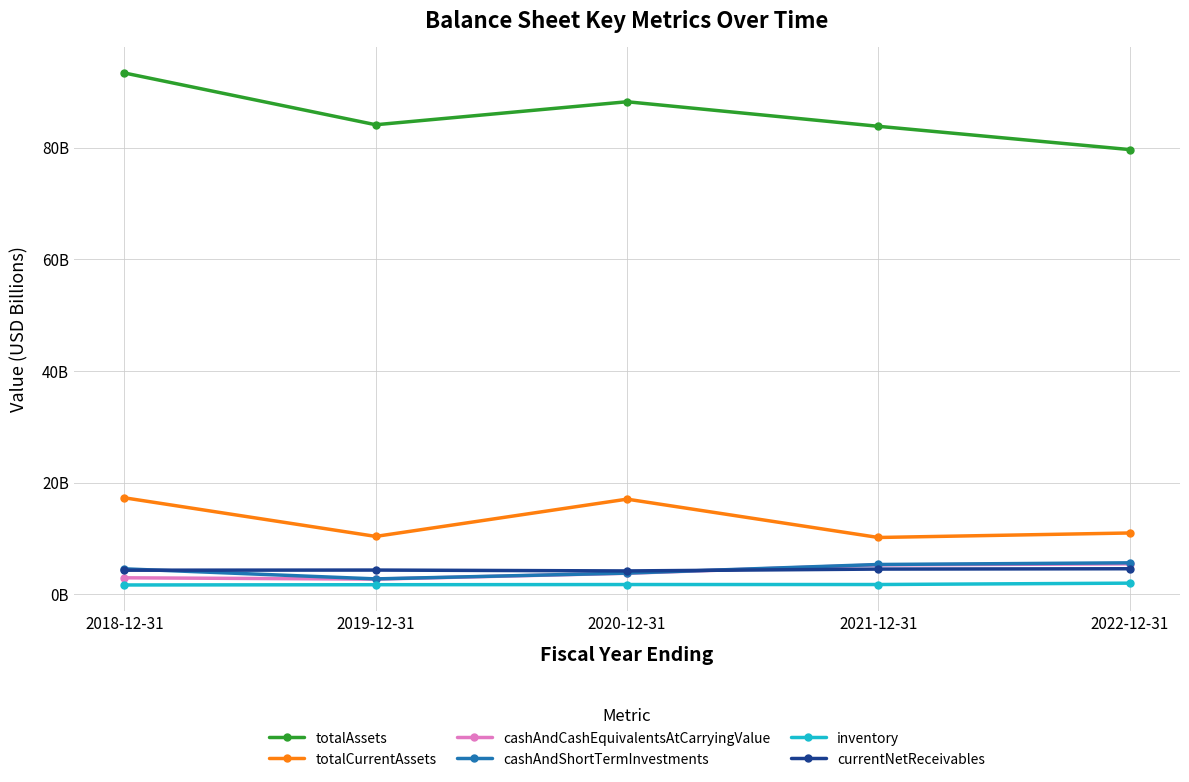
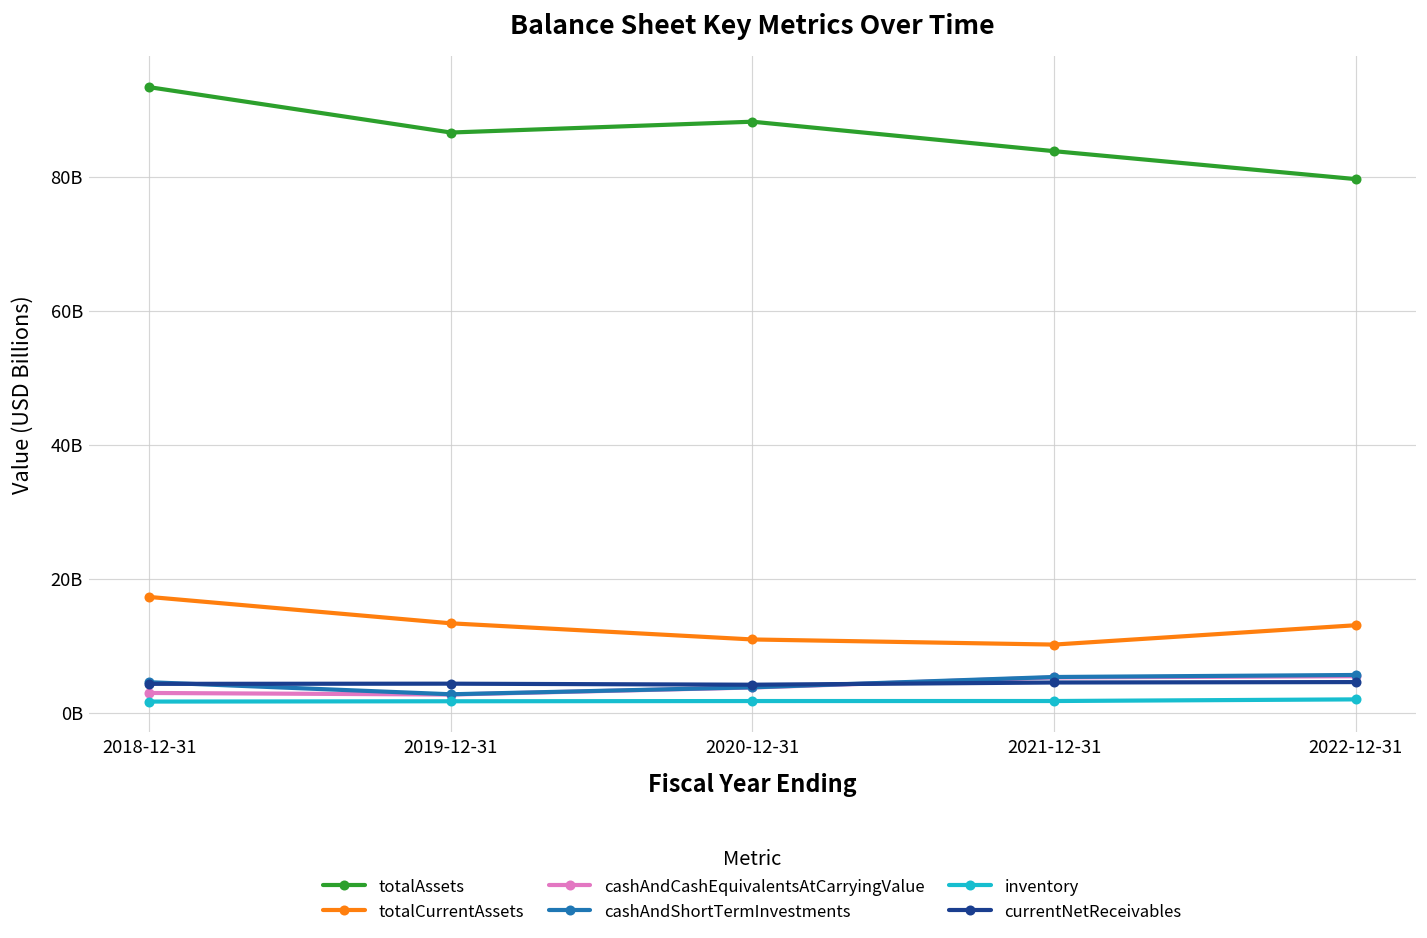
  {
    "totalAssets": {
      "2018-12-31": 93000000000,
-     "2019-12-31": 84000000000,
+     "2019-12-31": 87000000000,
      "2020-12-31": 88000000000,
      "2021-12-31": 84000000000,
      "2022-12-31": 80000000000
    },
    "totalCurrentAssets": {
      "2018-12-31": 17000000000,
-     "2019-12-31": 10000000000,
-     "2020-12-31": 17000000000,
+     "2019-12-31": 13000000000,
+     "2020-12-31": 11000000000,
      "2021-12-31": 10000000000,
-     "2022-12-31": 11000000000
+     "2022-12-31": 13000000000
    },
    "cashAndCashEquivalentsAtCarryingValue": {
      "2018-12-31": 3000000000
    },
    "inventory": {
      "2018-12-31": 2000000000,
      "2019-12-31": 2000000000,
      "2020-12-31": 2000000000,
      "2021-12-31": 2000000000,
      "2022-12-31": 2000000000
    },
    "currentNetReceivables": {
      "2019-12-31": 4000000000,
      "2021-12-31": 4000000000,
      "2022-12-31": 5000000000
    }
  }
